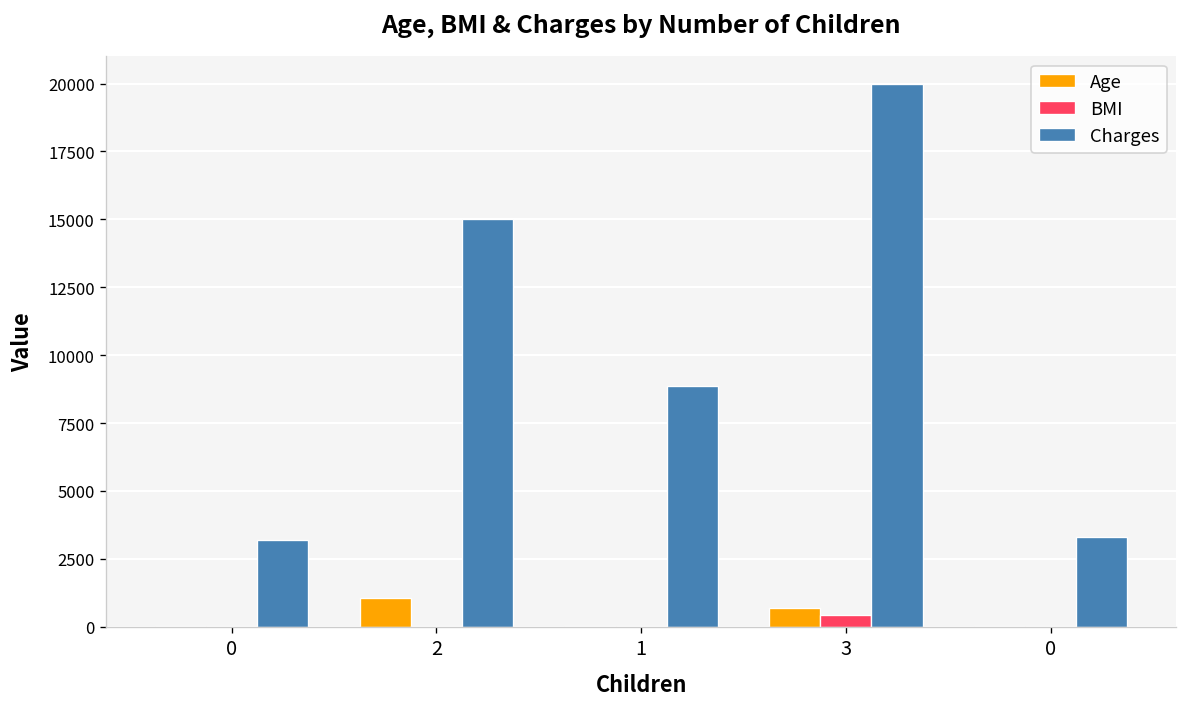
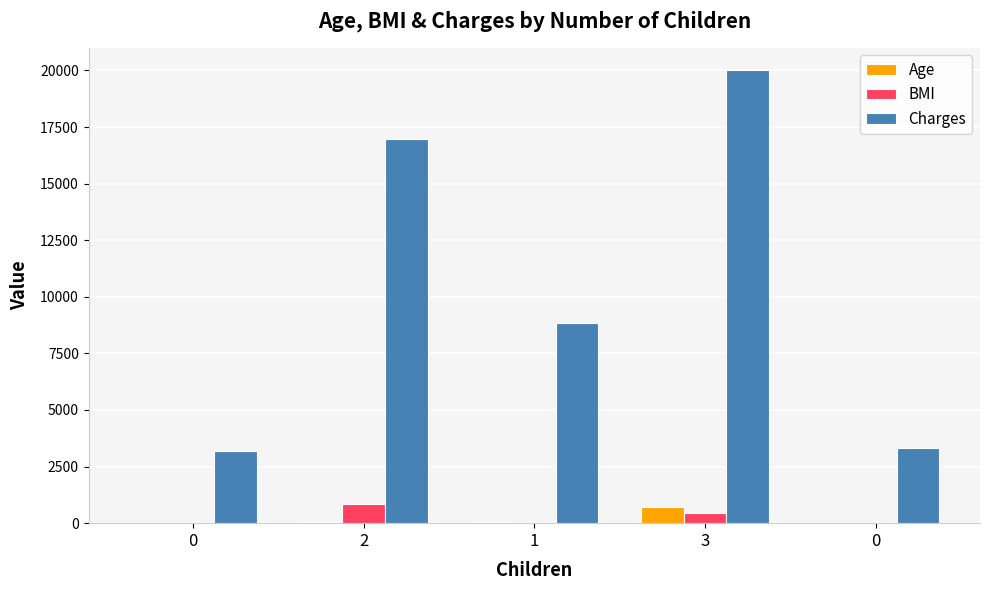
  {
    "Age": {
-     "2": 1100,
+     "2": 0,
      "3": 700
    },
    "BMI": {
-     "2": 0,
+     "2": 800,
      "3": 400
    },
    "Charges": {
-     "2": 15000,
+     "2": 17000,
      "1": 8800,
      "3": 20000
    }
  }
